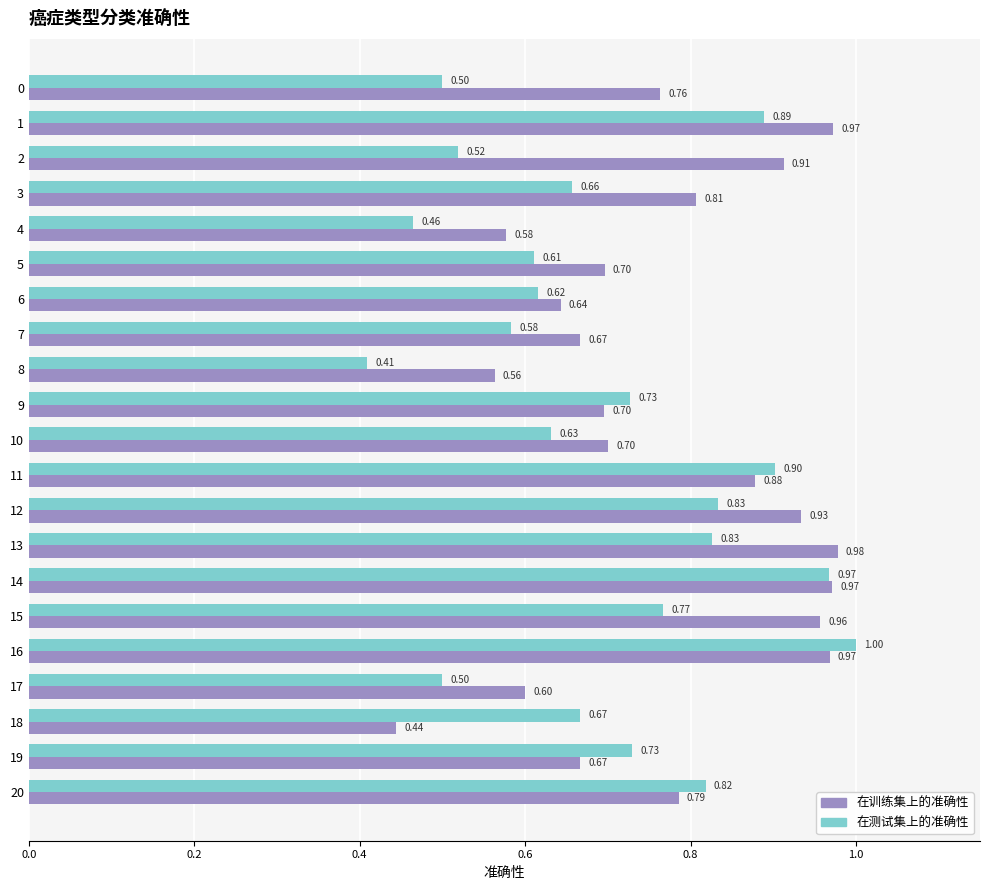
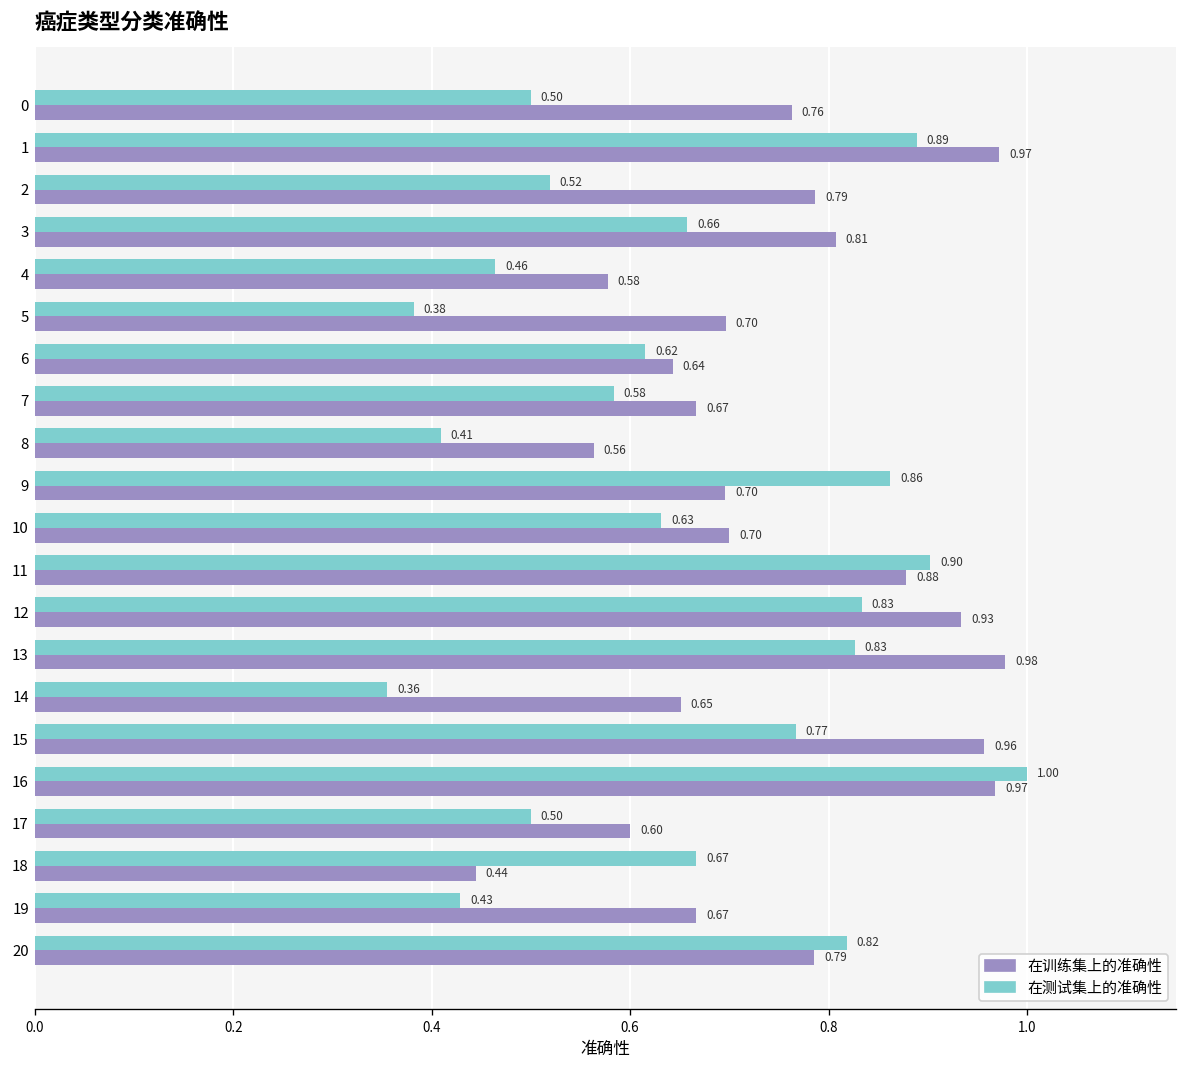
  {
    "在训练集上的准确性": {
      "0": 0.76,
      "1": 0.97,
-     "2": 0.91,
+     "2": 0.79,
      "3": 0.81,
      "4": 0.58,
      "5": 0.70,
      "6": 0.64,
      "7": 0.67,
      "8": 0.56,
      "9": 0.70,
      "10": 0.70,
      "11": 0.88,
      "12": 0.93,
      "13": 0.98,
-     "14": 0.97,
+     "14": 0.65,
      "15": 0.96,
      "16": 0.97,
      "17": 0.60,
      "18": 0.44,
      "19": 0.67,
      "20": 0.79
    },
    "在测试集上的准确性": {
      "0": 0.50,
      "1": 0.89,
      "2": 0.52,
      "3": 0.66,
      "4": 0.46,
-     "5": 0.61,
+     "5": 0.38,
      "6": 0.62,
      "7": 0.58,
      "8": 0.41,
-     "9": 0.73,
+     "9": 0.86,
      "10": 0.63,
      "11": 0.90,
      "12": 0.83,
      "13": 0.83,
-     "14": 0.97,
+     "14": 0.36,
      "15": 0.77,
      "16": 1.00,
      "17": 0.50,
      "18": 0.67,
-     "19": 0.73,
+     "19": 0.43,
      "20": 0.82
    }
  }
